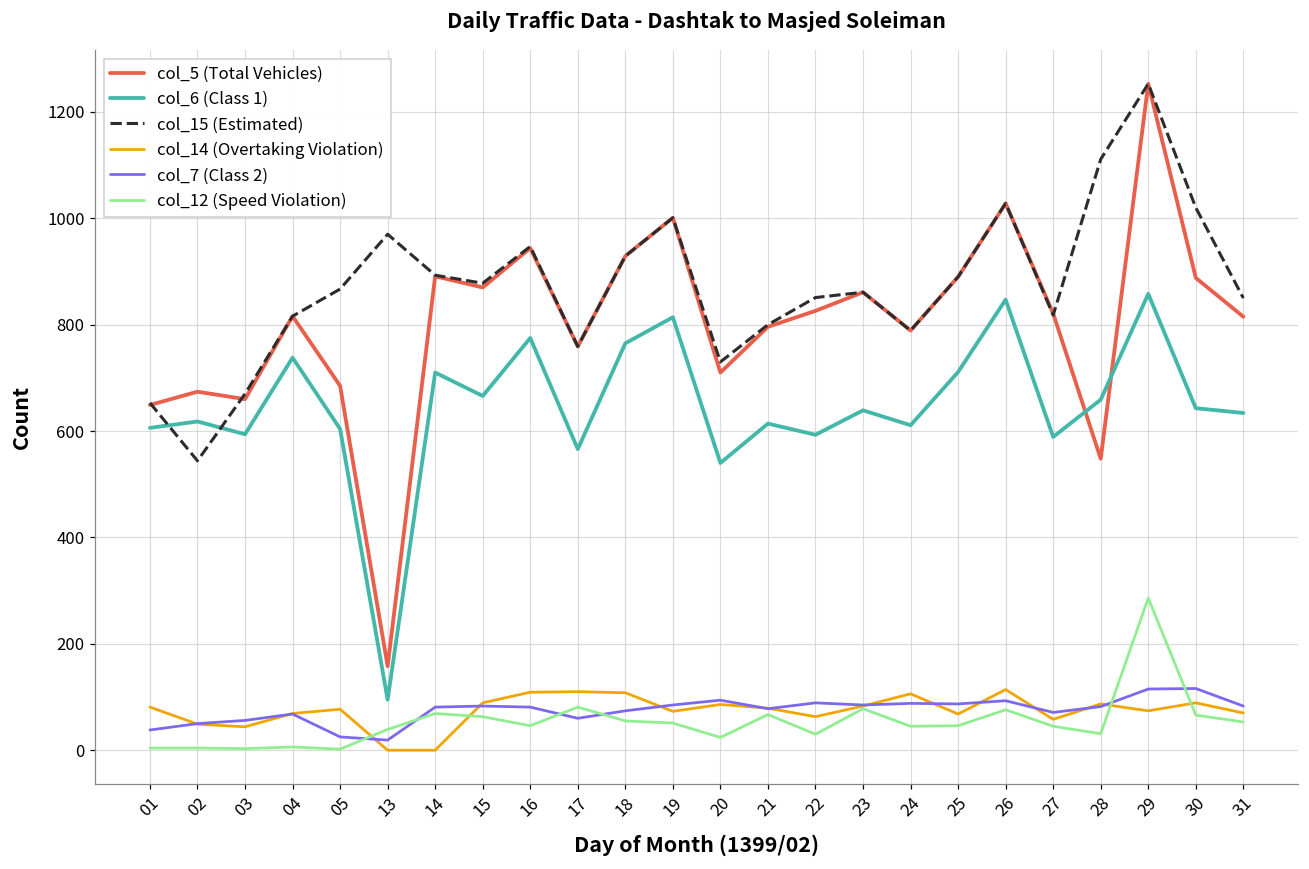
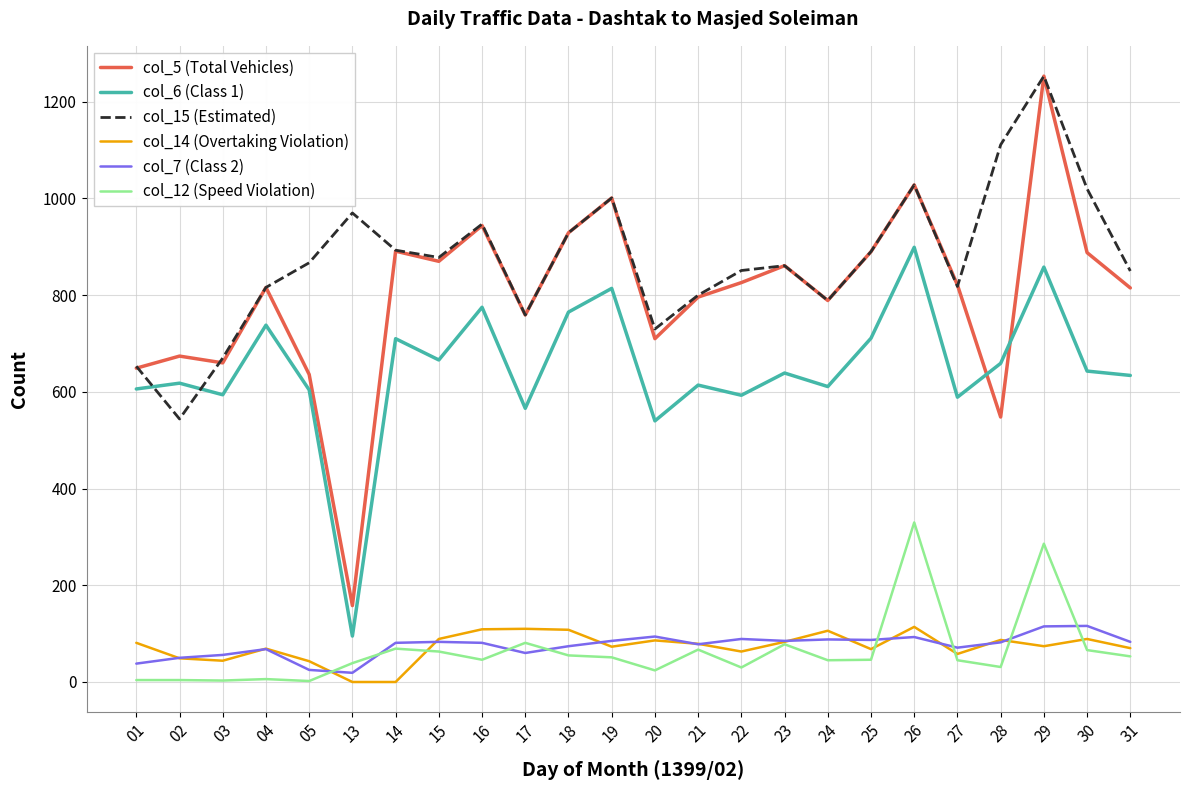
  {
    "col_5 (Total Vehicles)": {
      "02": 670,
      "03": 660,
-     "05": 690,
+     "05": 640,
      "13": 160,
      "15": 870,
      "20": 710,
      "22": 830,
      "28": 550,
      "30": 890,
      "31": 820
    },
    "col_6 (Class 1)": {
      "01": 610,
      "02": 620,
      "03": 590,
      "04": 740,
      "05": 600,
      "13": 100,
      "14": 710,
      "15": 670,
      "16": 780,
      "17": 570,
      "18": 770,
      "19": 810,
      "20": 540,
      "21": 610,
      "22": 590,
      "23": 640,
      "24": 610,
      "25": 710,
-     "26": 850,
+     "26": 900,
      "27": 590,
      "28": 660,
      "29": 860,
      "30": 640,
      "31": 630
    },
    "col_15 (Estimated)": {
      "02": 540,
      "03": 670,
      "05": 870,
      "13": 970,
      "15": 880,
      "20": 730,
      "22": 850,
      "28": 1110,
      "30": 1020,
      "31": 850
    },
    "col_14 (Overtaking Violation)": {
      "01": 80,
      "03": 40,
-     "05": 80,
+     "05": 40,
      "13": 0,
      "14": 0,
      "15": 90,
      "16": 110,
      "17": 110,
      "18": 110,
      "19": 70,
      "20": 90,
      "22": 60,
      "24": 110,
      "25": 70,
      "26": 110,
      "27": 60,
      "29": 70,
      "30": 90,
      "31": 70
    },
    "col_7 (Class 2)": {
      "01": 40,
      "03": 60,
      "05": 30,
      "13": 20,
      "14": 80,
      "15": 80,
      "16": 80,
      "17": 60,
      "18": 70,
      "19": 90,
      "20": 90,
      "22": 90,
      "24": 90,
      "25": 90,
      "26": 90,
      "27": 70,
      "29": 120,
      "30": 120,
      "31": 80
    },
    "col_12 (Speed Violation)": {
      "01": 0,
      "02": 0,
      "03": 0,
      "04": 10,
      "05": 0,
      "13": 40,
      "14": 70,
      "15": 60,
      "16": 50,
      "17": 80,
      "18": 60,
      "19": 50,
      "20": 20,
      "21": 70,
      "22": 30,
      "24": 50,
      "25": 50,
-     "26": 80,
+     "26": 330,
      "27": 50,
      "28": 30,
      "29": 290,
      "30": 70,
      "31": 50
    }
  }
